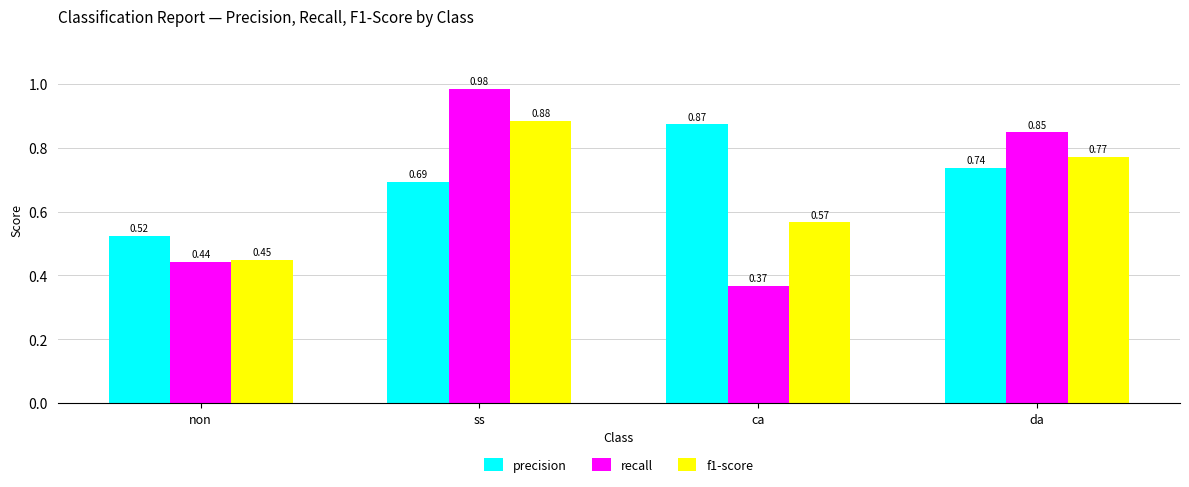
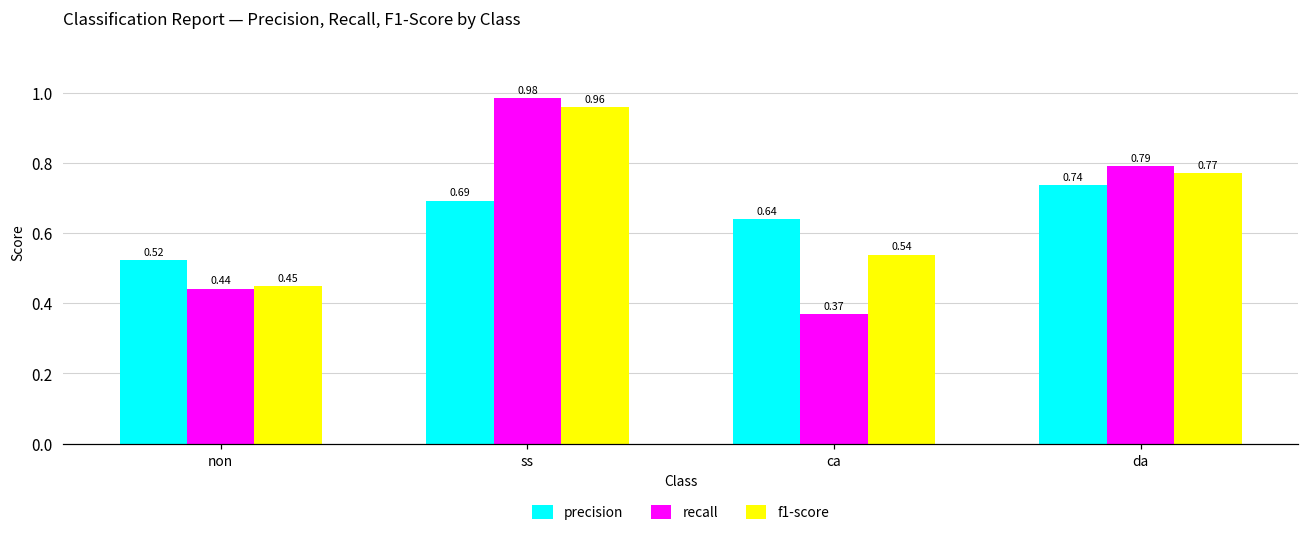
  {
    "precision": {
      "non": 0.52,
      "ss": 0.69,
-     "ca": 0.87,
+     "ca": 0.64,
      "da": 0.74
    },
    "recall": {
      "non": 0.44,
      "ss": 0.98,
      "ca": 0.37,
-     "da": 0.85
+     "da": 0.79
    },
    "f1-score": {
      "non": 0.45,
-     "ss": 0.88,
-     "ca": 0.57,
+     "ss": 0.96,
+     "ca": 0.54,
      "da": 0.77
    }
  }
